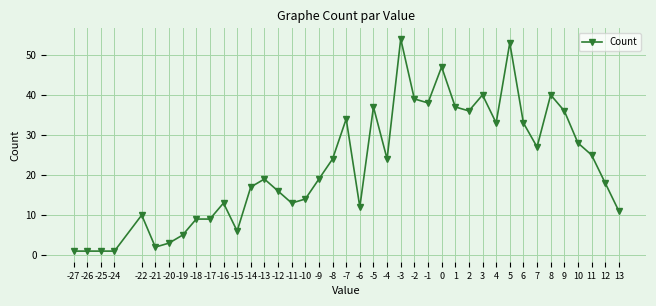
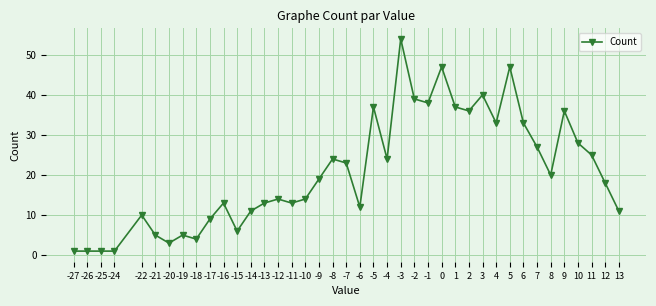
  {
    "-27": 1,
    "-26": 1,
    "-25": 1,
    "-24": 1,
    "-22": 10,
-   "-21": 2,
+   "-21": 5,
    "-20": 3,
    "-19": 5,
-   "-18": 9,
+   "-18": 4,
    "-17": 9,
    "-16": 13,
    "-15": 6,
-   "-14": 17,
-   "-13": 19,
-   "-12": 16,
+   "-14": 11,
+   "-13": 13,
+   "-12": 14,
    "-11": 13,
    "-10": 14,
    "-9": 19,
    "-8": 24,
-   "-7": 34,
+   "-7": 23,
    "-6": 12,
    "-5": 37,
    "-4": 24,
    "-3": 54,
    "-2": 39,
    "-1": 38,
    "0": 47,
    "1": 37,
    "2": 36,
    "3": 40,
    "4": 33,
-   "5": 53,
+   "5": 47,
    "6": 33,
    "7": 27,
-   "8": 40,
+   "8": 20,
    "9": 36,
    "10": 28,
    "11": 25,
    "12": 18,
    "13": 11
  }
